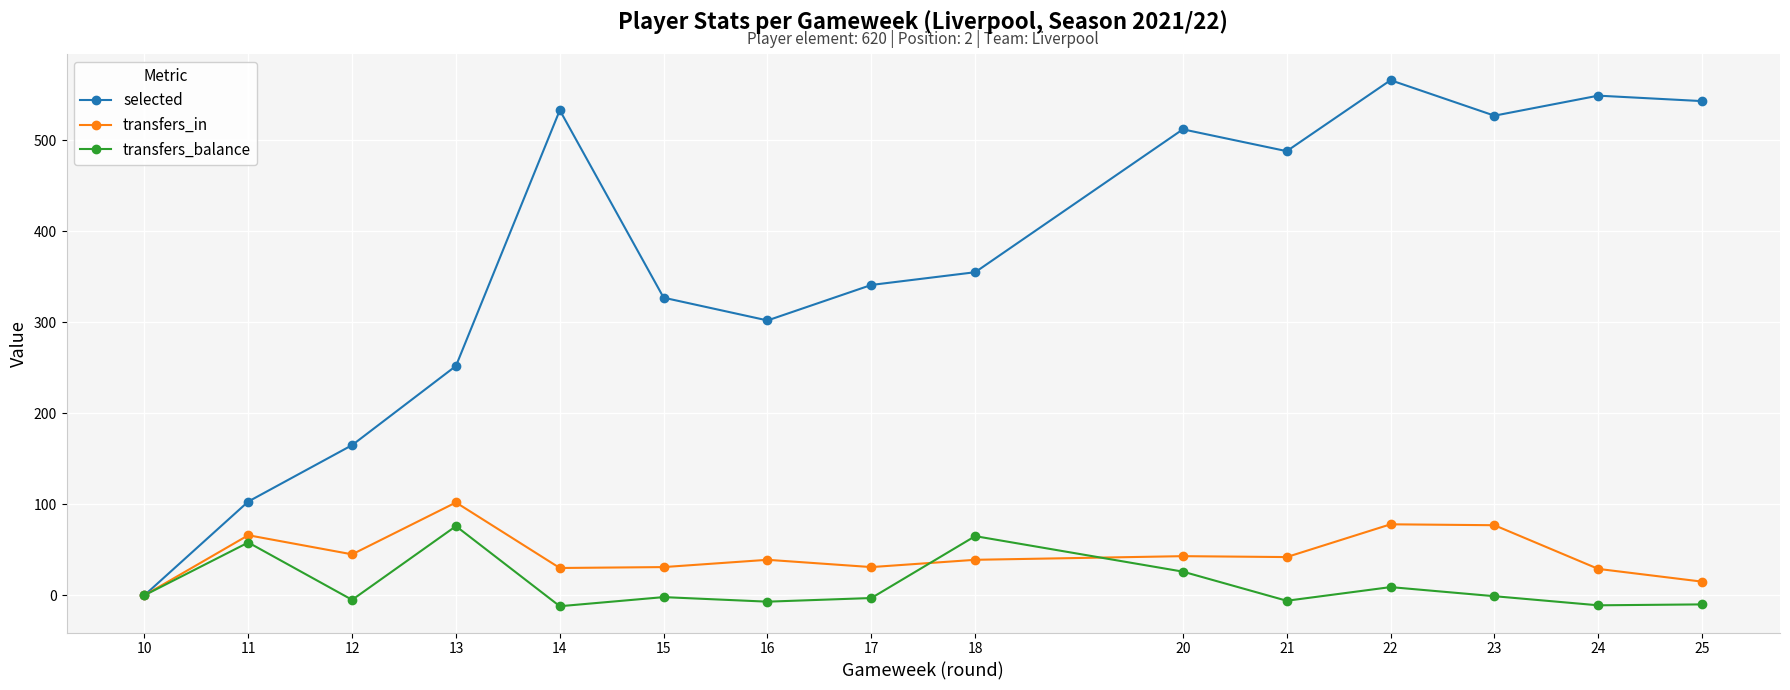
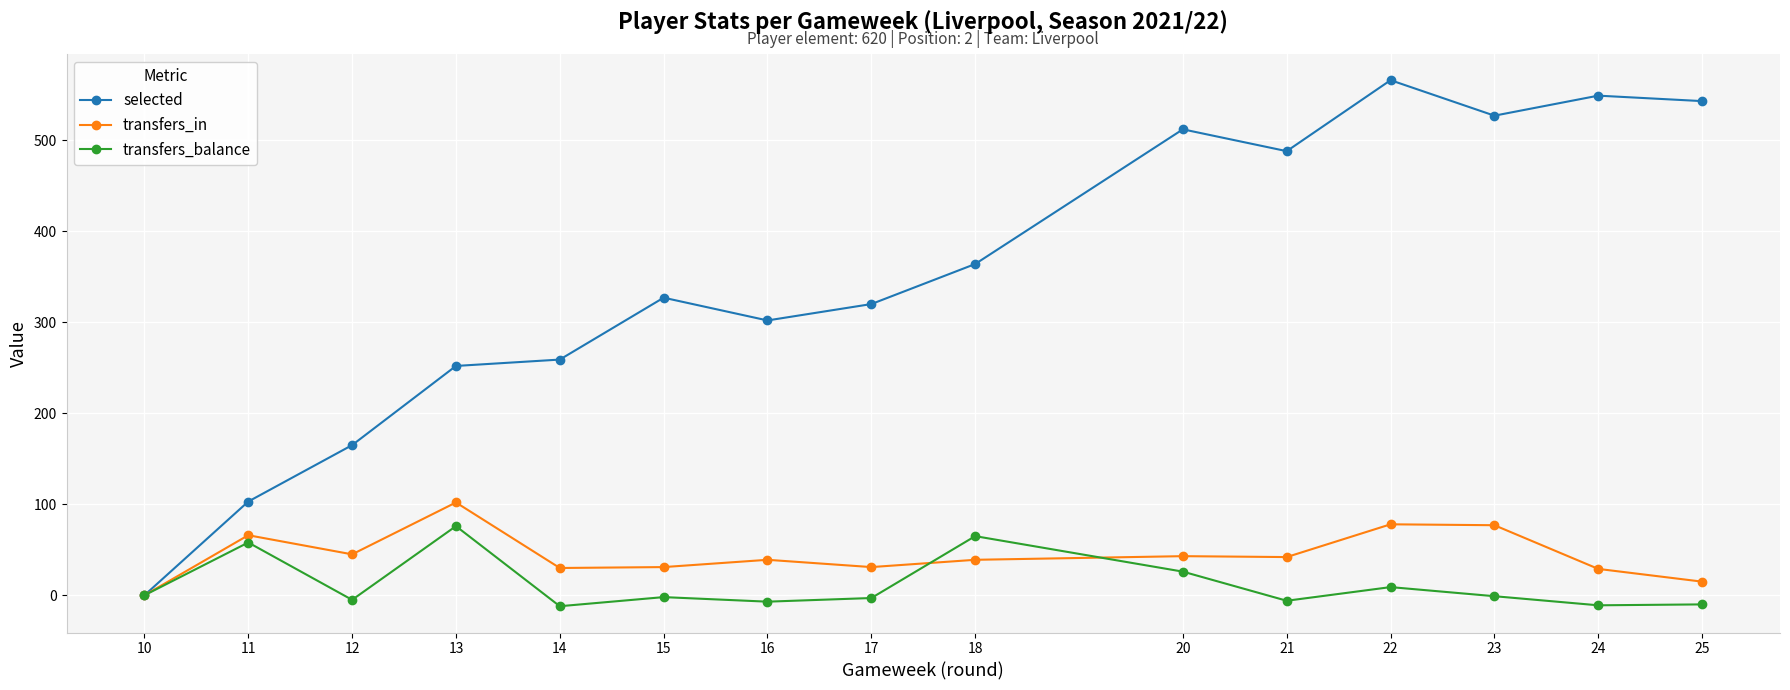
  {
    "selected": {
      "11": 100,
      "12": 170,
      "13": 250,
-     "14": 530,
+     "14": 260,
      "15": 330,
      "16": 300,
-     "17": 340,
-     "18": 355,
+     "17": 320,
+     "18": 364,
      "20": 510,
      "21": 490,
      "22": 570,
      "23": 530,
      "24": 550,
      "25": 540
    },
    "transfers_in": {
      "11": 70,
      "12": 50,
      "13": 100,
      "14": 30,
      "15": 30,
      "16": 40,
      "17": 30,
      "18": 40,
      "20": 40,
      "21": 40,
      "22": 80,
      "23": 80,
      "24": 30,
      "25": 20
    },
    "transfers_balance": {
      "11": 60,
      "12": -10,
      "13": 80,
      "14": -10,
      "15": 0,
      "16": -10,
      "17": 0,
      "18": 70,
      "20": 30,
      "21": -10,
      "22": 10,
      "23": 0,
      "24": -10,
      "25": -10
    }
  }
